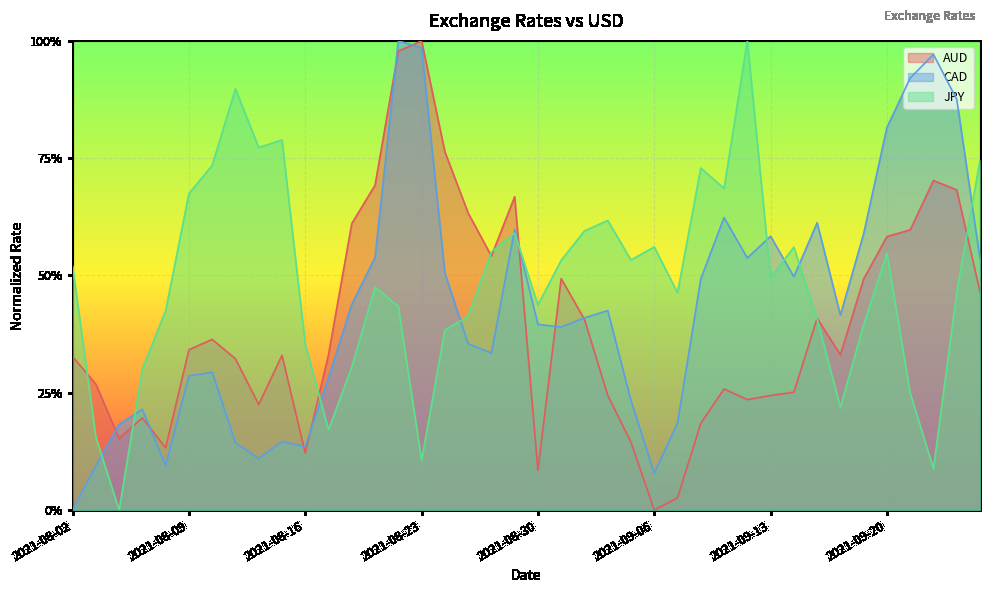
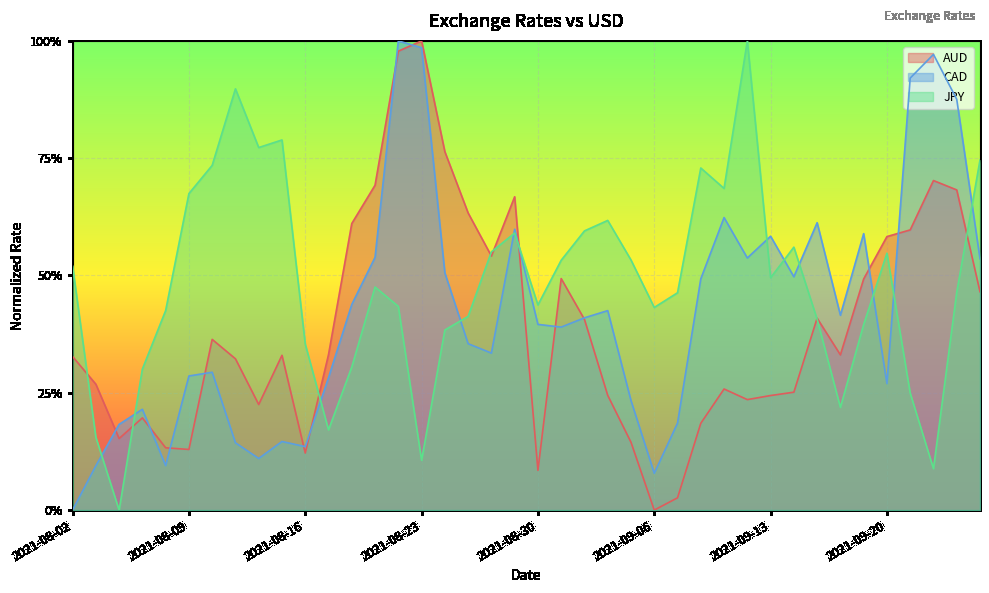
  {
    "AUD": {
      "2021-08-02": "33%",
-     "2021-08-09": "34%",
+     "2021-08-09": "13%",
      "2021-08-16": "12%",
      "2021-08-23": "100%",
      "2021-08-30": "8%",
      "2021-09-06": "0%",
      "2021-09-13": "24%",
      "2021-09-20": "58%"
    },
    "CAD": {
      "2021-08-02": "0%",
      "2021-08-09": "29%",
      "2021-08-16": "14%",
      "2021-08-23": "99%",
      "2021-08-30": "40%",
      "2021-09-06": "8%",
      "2021-09-13": "58%",
-     "2021-09-20": "82%"
+     "2021-09-20": "27%"
    },
    "JPY": {
      "2021-08-02": "52%",
      "2021-08-09": "67%",
      "2021-08-16": "35%",
      "2021-08-23": "11%",
      "2021-08-30": "44%",
-     "2021-09-06": "56%",
+     "2021-09-06": "43%",
      "2021-09-13": "50%",
      "2021-09-20": "55%"
    }
  }
